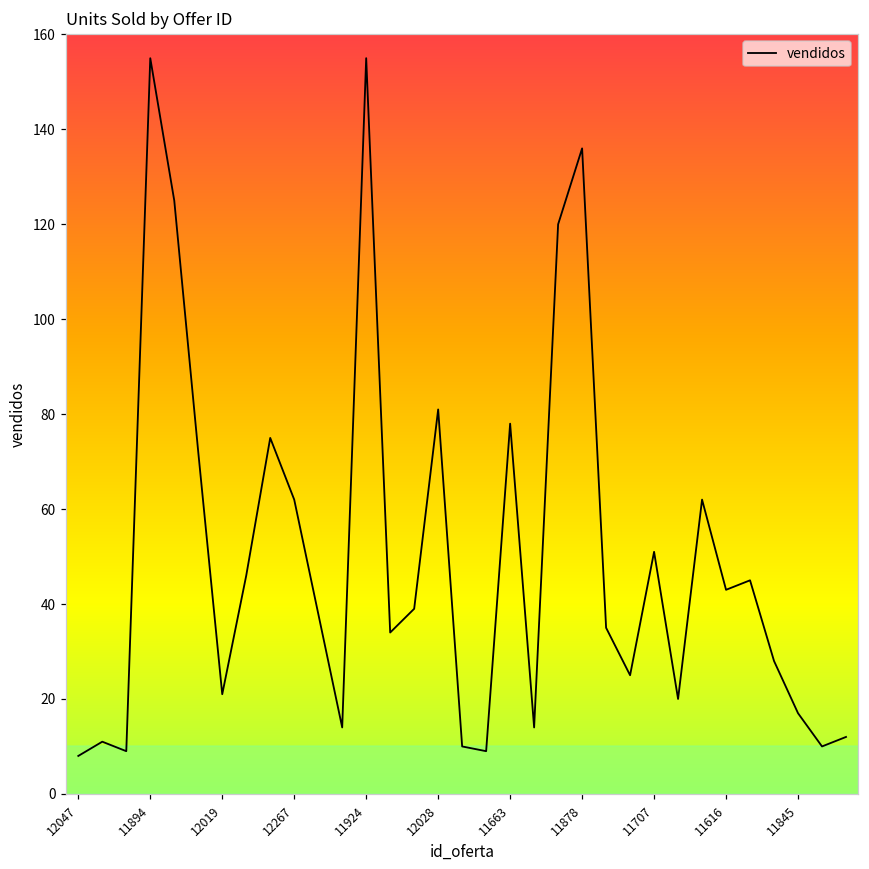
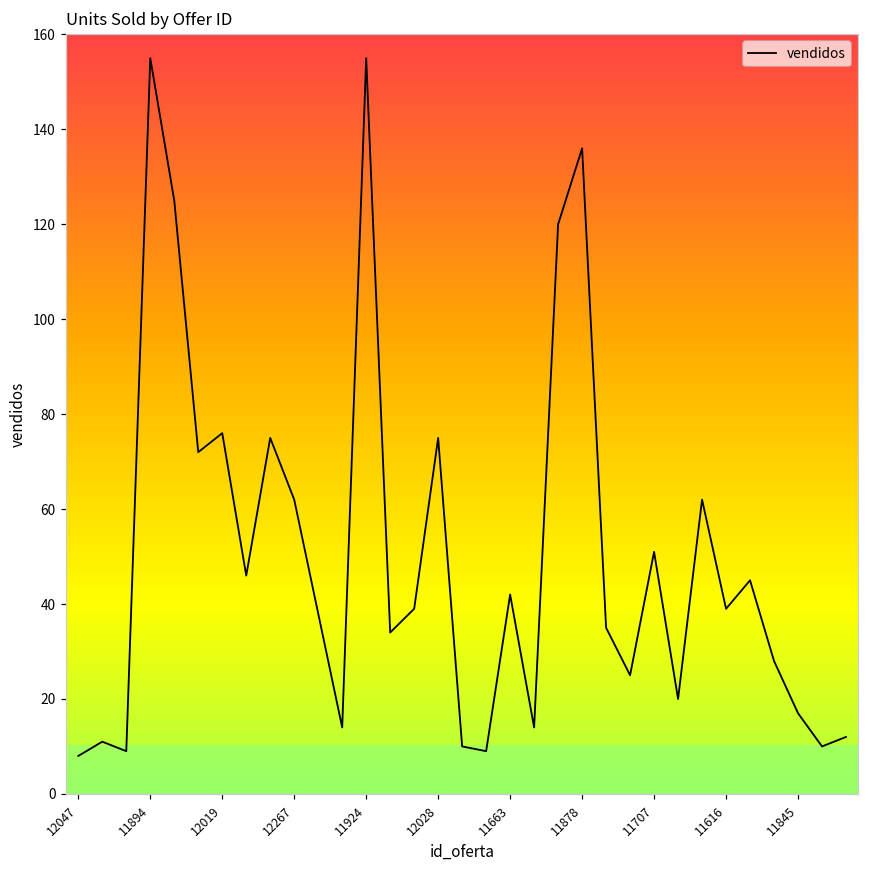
  {
    "11894": 155,
-   "12019": 21,
+   "12019": 76,
    "12267": 62,
    "11924": 155,
-   "12028": 81,
-   "11663": 78,
+   "12028": 75,
+   "11663": 42,
    "11878": 136,
    "11707": 51,
-   "11616": 43,
+   "11616": 39,
    "11845": 17
  }
